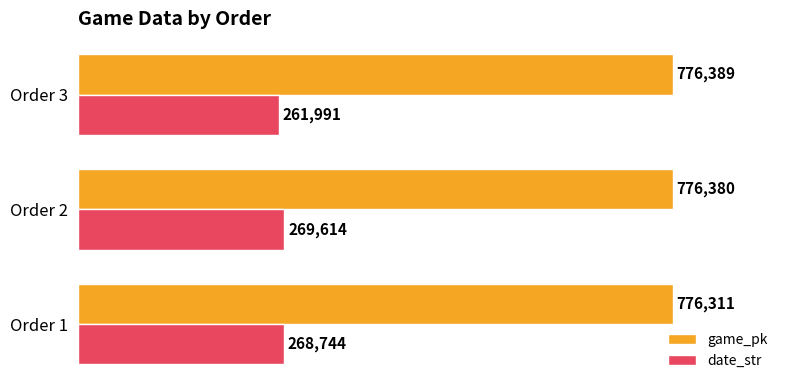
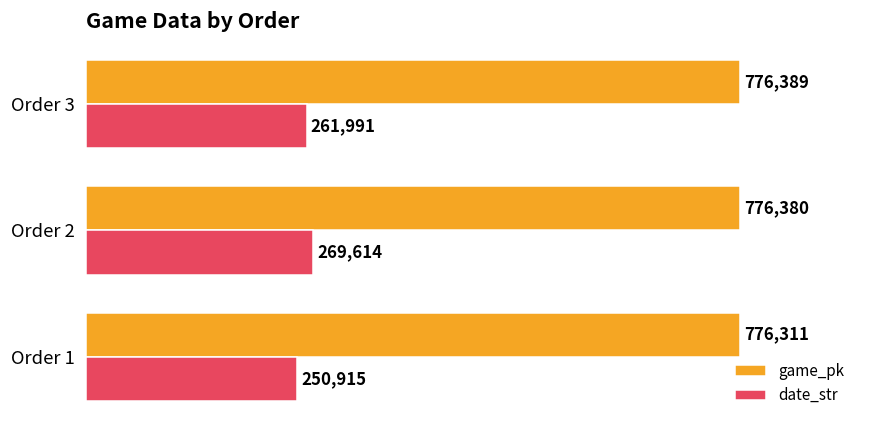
  {
    "game_pk": {
      "Order 3": "776,389",
      "Order 2": "776,380",
      "Order 1": "776,311"
    },
    "date_str": {
      "Order 3": "261,991",
      "Order 2": "269,614",
-     "Order 1": "268,744"
+     "Order 1": "250,915"
    }
  }
